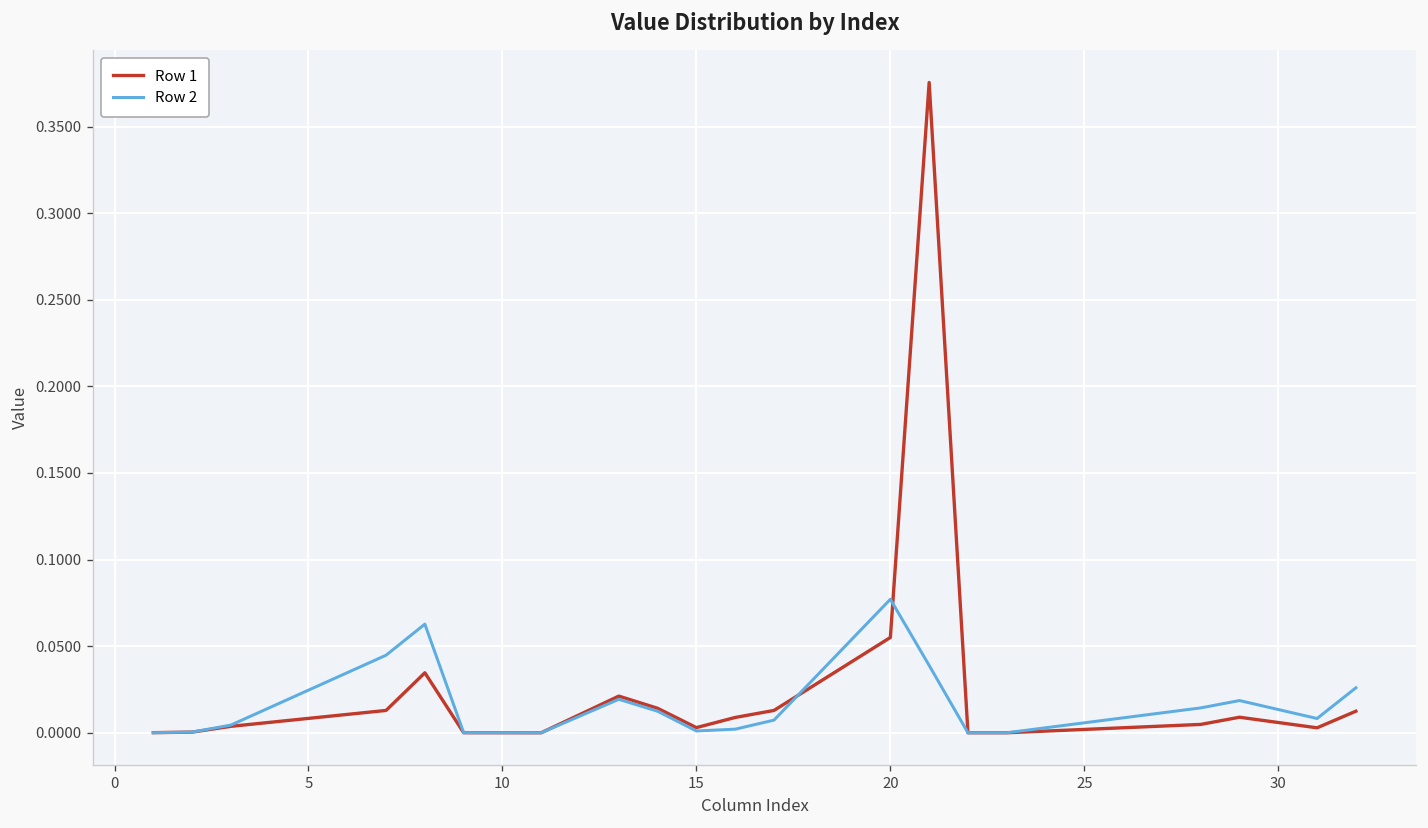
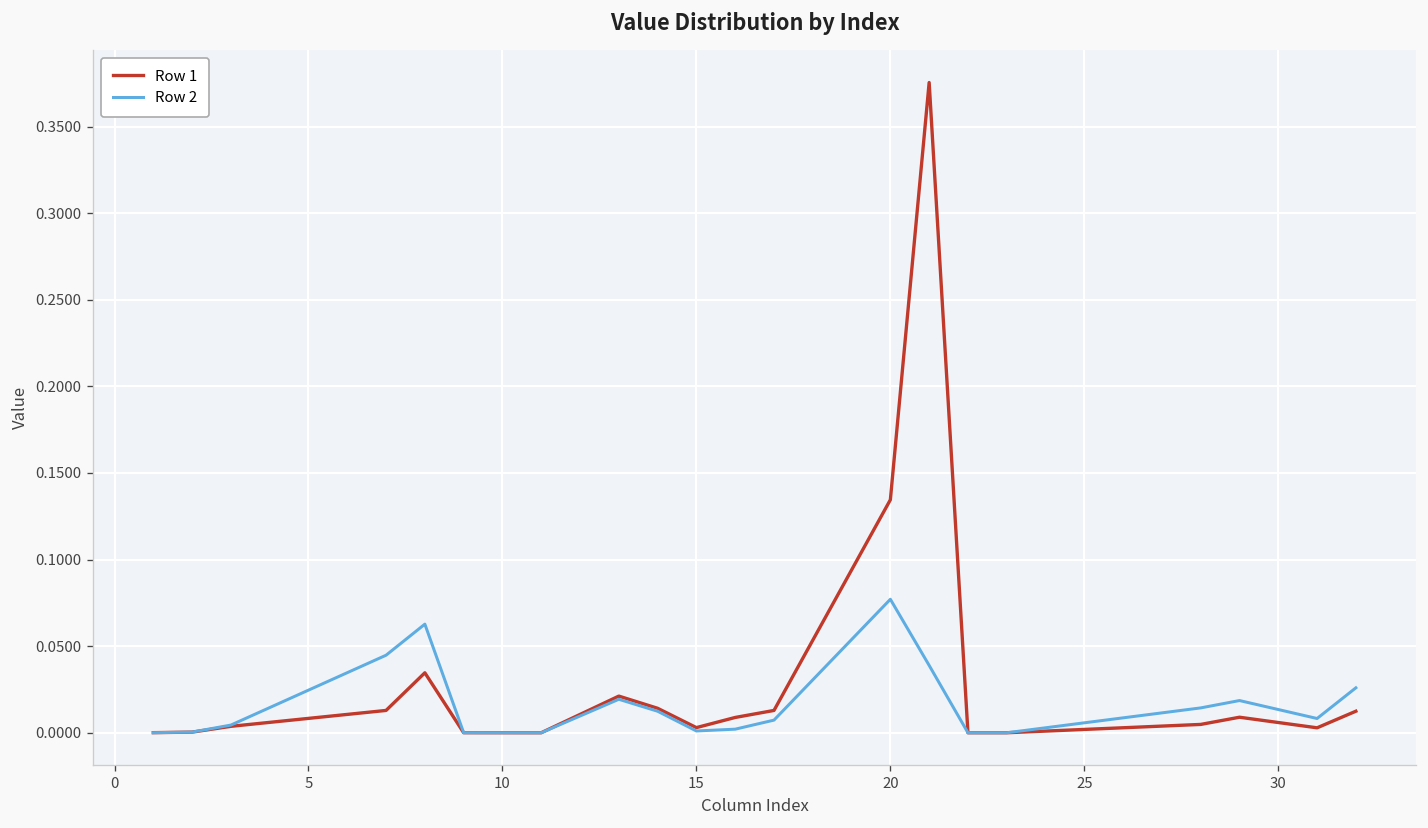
  {
    "Row 1": {
      "15": 0.003,
-     "20": 0.055
+     "20": 0.135
    },
    "Row 2": {
      "15": 0.001,
      "20": 0.077
    }
  }
